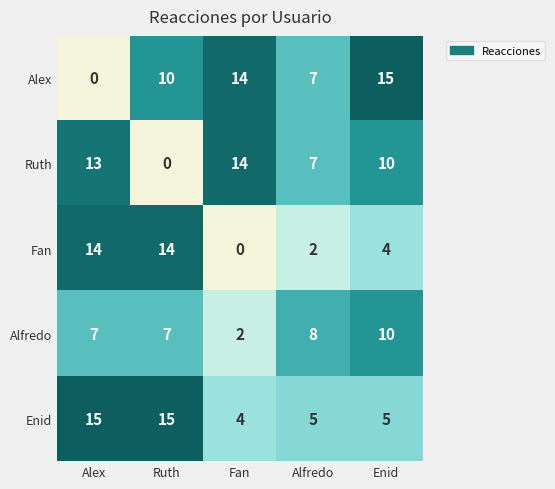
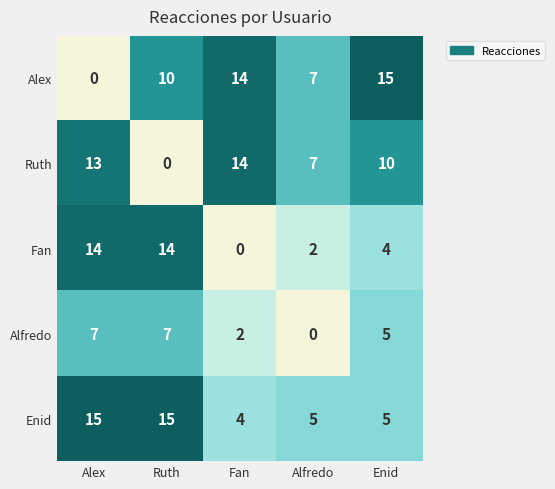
  {
    "Alex": {
      "Alex": 0,
      "Ruth": 10,
      "Fan": 14,
      "Alfredo": 7,
      "Enid": 15
    },
    "Ruth": {
      "Alex": 13,
      "Ruth": 0,
      "Fan": 14,
      "Alfredo": 7,
      "Enid": 10
    },
    "Fan": {
      "Alex": 14,
      "Ruth": 14,
      "Fan": 0,
      "Alfredo": 2,
      "Enid": 4
    },
    "Alfredo": {
      "Alex": 7,
      "Ruth": 7,
      "Fan": 2,
-     "Alfredo": 8,
-     "Enid": 10
+     "Alfredo": 0,
+     "Enid": 5
    },
    "Enid": {
      "Alex": 15,
      "Ruth": 15,
      "Fan": 4,
      "Alfredo": 5,
      "Enid": 5
    }
  }
